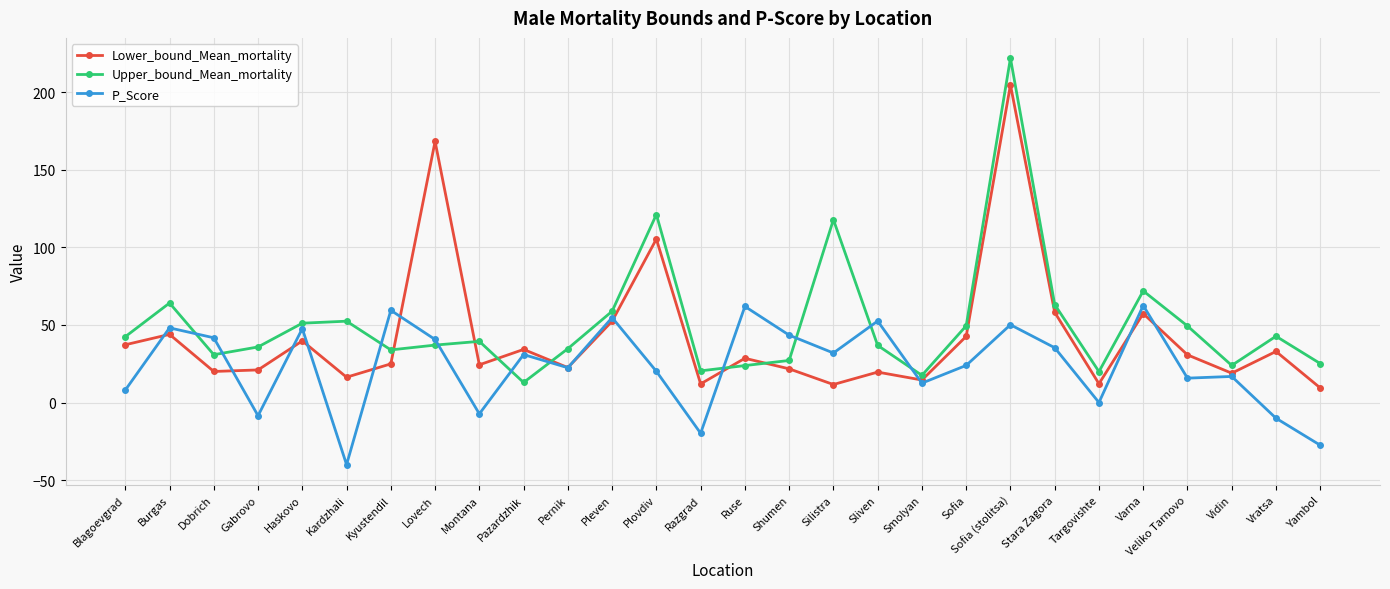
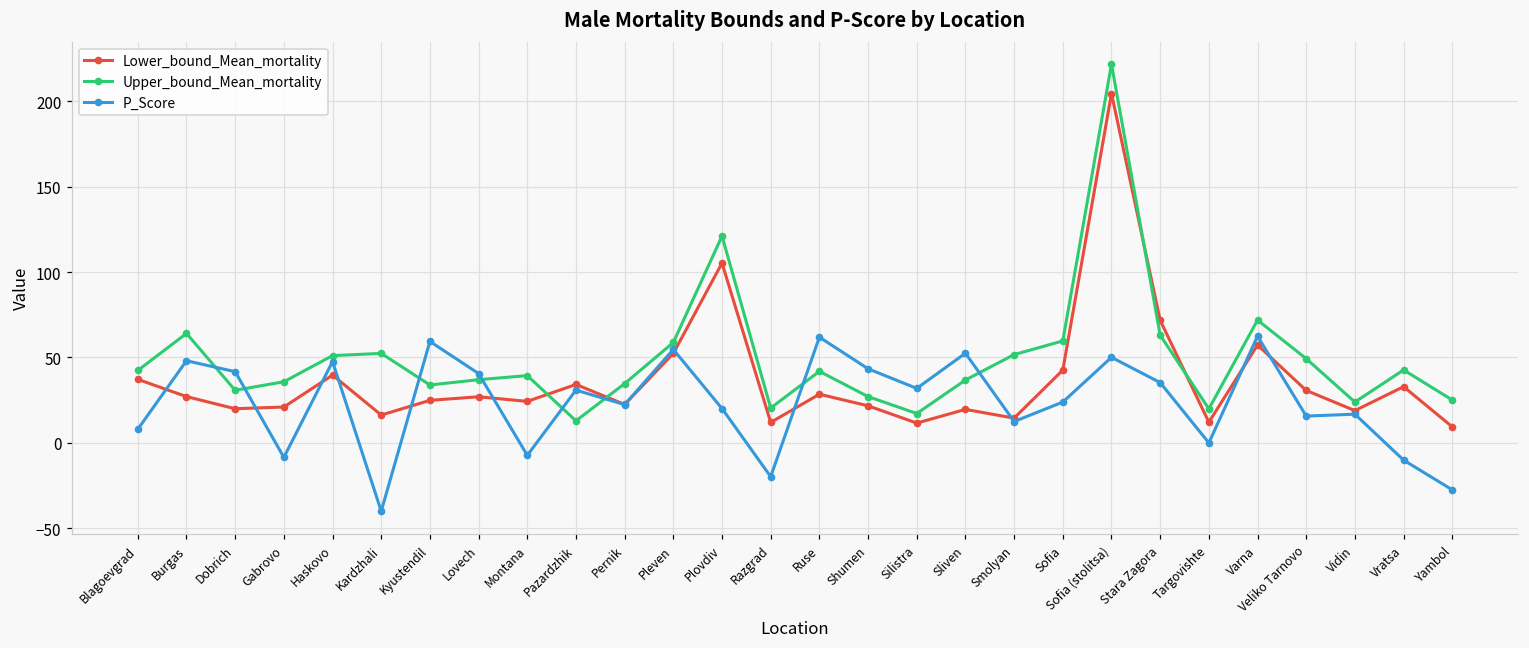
  {
    "Lower_bound_Mean_mortality": {
      "Blagoevgrad": 37,
-     "Burgas": 44,
+     "Burgas": 27,
      "Dobrich": 20,
      "Gabrovo": 21,
      "Haskovo": 40,
      "Kardzhali": 16,
      "Kyustendil": 25,
-     "Lovech": 168,
+     "Lovech": 27,
      "Montana": 24,
      "Pazardzhik": 34,
      "Pleven": 52,
      "Plovdiv": 105,
      "Razgrad": 12,
      "Ruse": 29,
      "Shumen": 22,
      "Silistra": 12,
      "Sliven": 20,
      "Smolyan": 15,
      "Sofia": 43,
      "Sofia (stolitsa)": 205,
-     "Stara Zagora": 58,
+     "Stara Zagora": 72,
      "Targovishte": 12,
      "Varna": 57,
      "Veliko Tarnovo": 31,
      "Vidin": 19,
      "Vratsa": 33,
      "Yambol": 9
    },
    "Upper_bound_Mean_mortality": {
      "Blagoevgrad": 42,
      "Burgas": 64,
      "Dobrich": 31,
      "Gabrovo": 36,
      "Haskovo": 51,
      "Kardzhali": 52,
      "Kyustendil": 34,
      "Lovech": 37,
      "Montana": 39,
      "Pazardzhik": 13,
      "Pernik": 35,
      "Pleven": 59,
      "Plovdiv": 121,
      "Razgrad": 20,
-     "Ruse": 24,
+     "Ruse": 42,
      "Shumen": 27,
-     "Silistra": 118,
+     "Silistra": 17,
      "Sliven": 37,
-     "Smolyan": 18,
-     "Sofia": 49,
+     "Smolyan": 52,
+     "Sofia": 60,
      "Sofia (stolitsa)": 222,
      "Stara Zagora": 63,
      "Targovishte": 20,
      "Varna": 72,
      "Veliko Tarnovo": 49,
      "Vidin": 24,
      "Vratsa": 43,
      "Yambol": 25
    },
    "P_Score": {
      "Blagoevgrad": 8,
      "Burgas": 48,
      "Dobrich": 42,
      "Gabrovo": -9,
      "Haskovo": 48,
      "Kardzhali": -40,
      "Kyustendil": 59,
      "Lovech": 41,
      "Montana": -7,
      "Pazardzhik": 31,
      "Pleven": 55,
      "Plovdiv": 20,
      "Razgrad": -20,
      "Ruse": 62,
      "Shumen": 43,
      "Silistra": 32,
      "Sliven": 53,
      "Smolyan": 13,
      "Sofia": 24,
      "Sofia (stolitsa)": 50,
      "Stara Zagora": 35,
      "Targovishte": 0,
      "Varna": 63,
      "Veliko Tarnovo": 16,
      "Vidin": 17,
      "Vratsa": -10,
      "Yambol": -28
    }
  }
